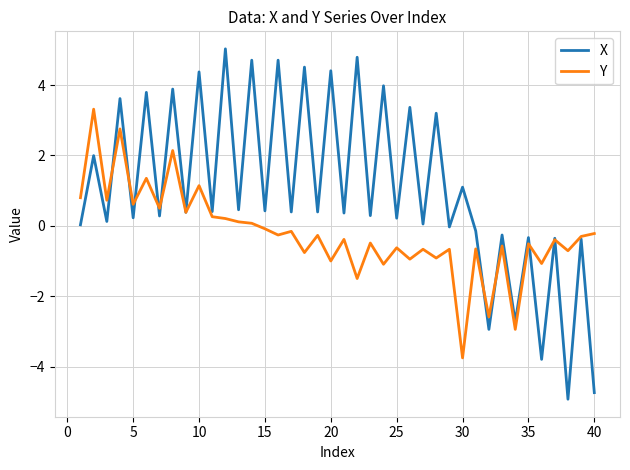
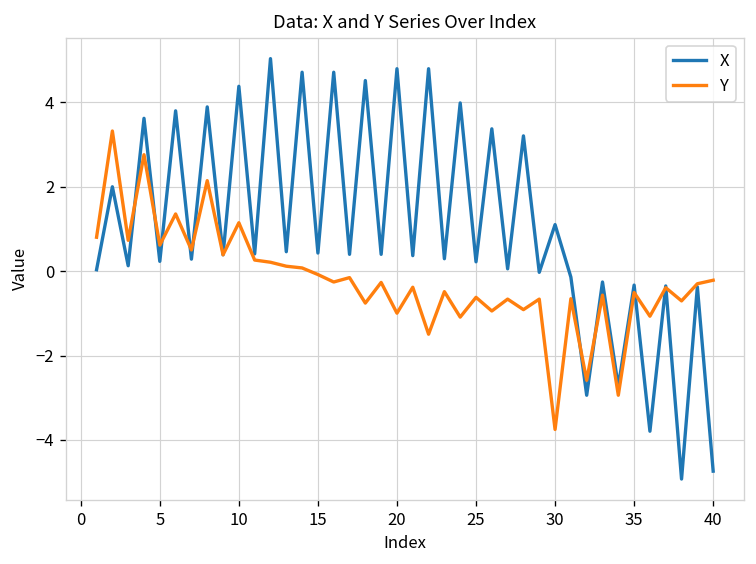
  {
    "X": {
      "5": 0.2,
      "10": 4.4,
      "15": 0.4,
-     "20": 4.4,
+     "20": 4.8,
      "25": 0.2,
      "30": 1.1,
      "35": -0.3,
      "40": -4.7
    },
    "Y": {
      "5": 0.6,
      "10": 1.1,
      "15": -0.1,
      "20": -1.0,
      "25": -0.6,
      "30": -3.8,
      "35": -0.5,
      "40": -0.2
    }
  }
